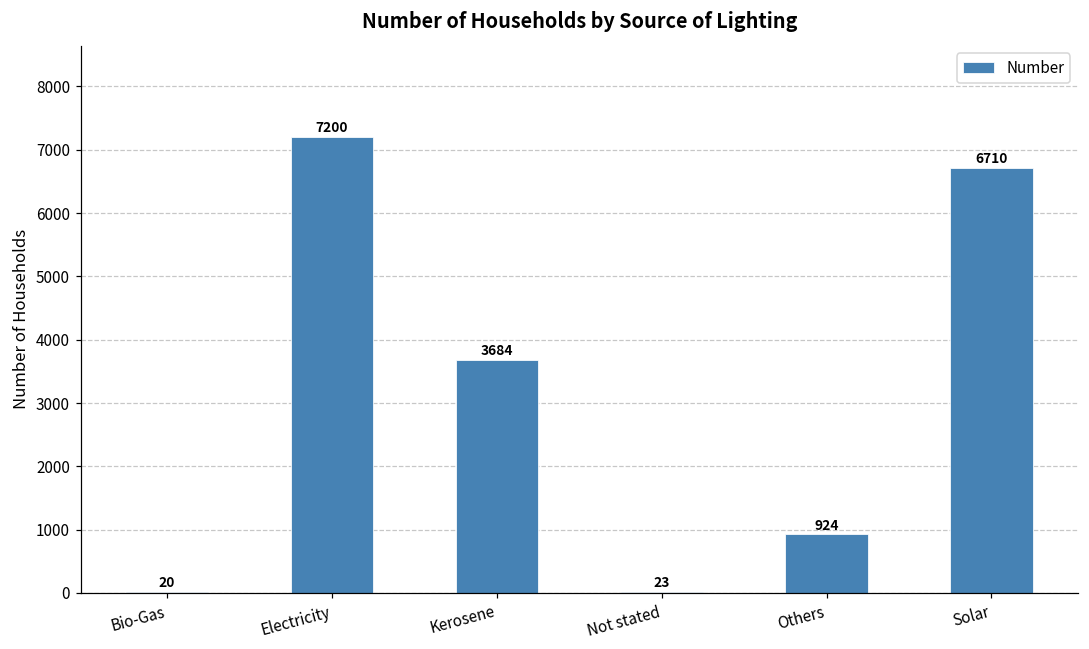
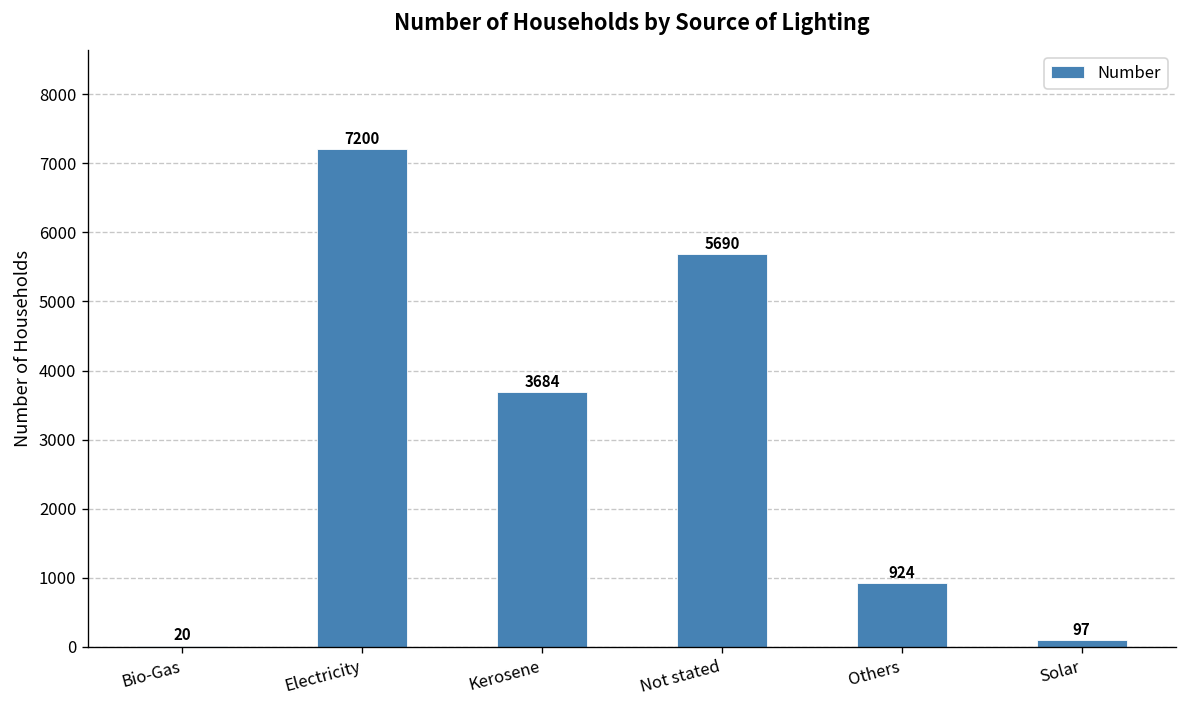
  {
    "Bio-Gas": 20,
    "Electricity": 7200,
    "Kerosene": 3684,
-   "Not stated": 23,
+   "Not stated": 5690,
    "Others": 924,
-   "Solar": 6710
+   "Solar": 97
  }
